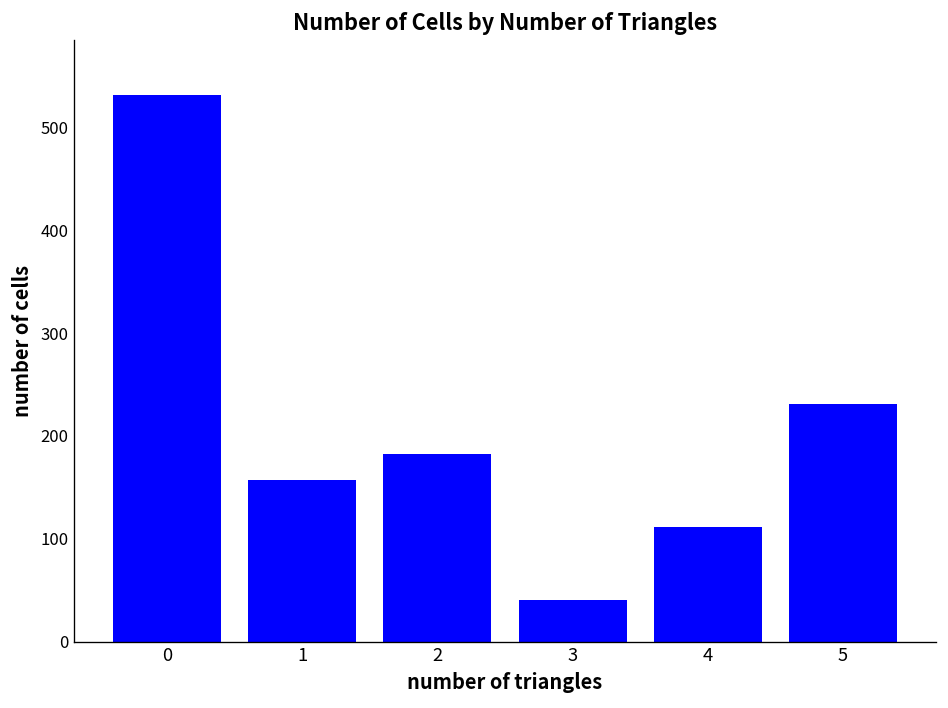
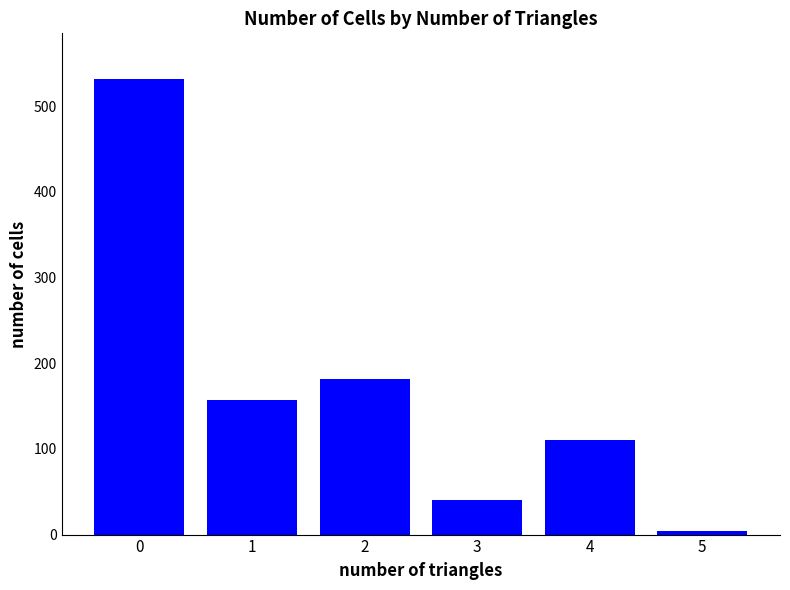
  {
    "0": 530,
    "1": 160,
    "2": 180,
    "3": 40,
    "4": 110,
-   "5": 230
+   "5": 0
  }
